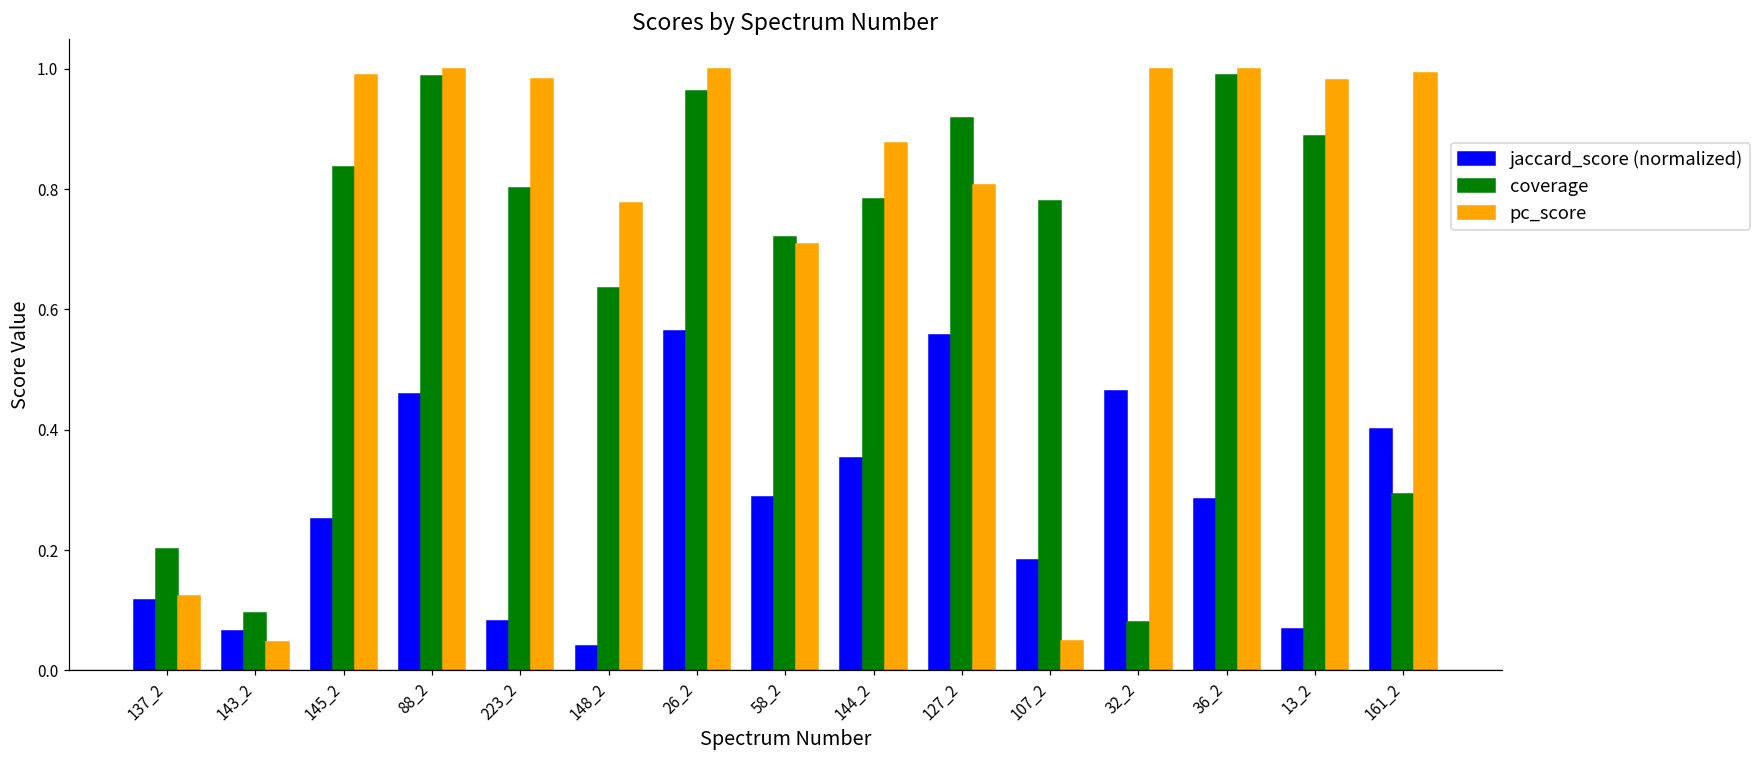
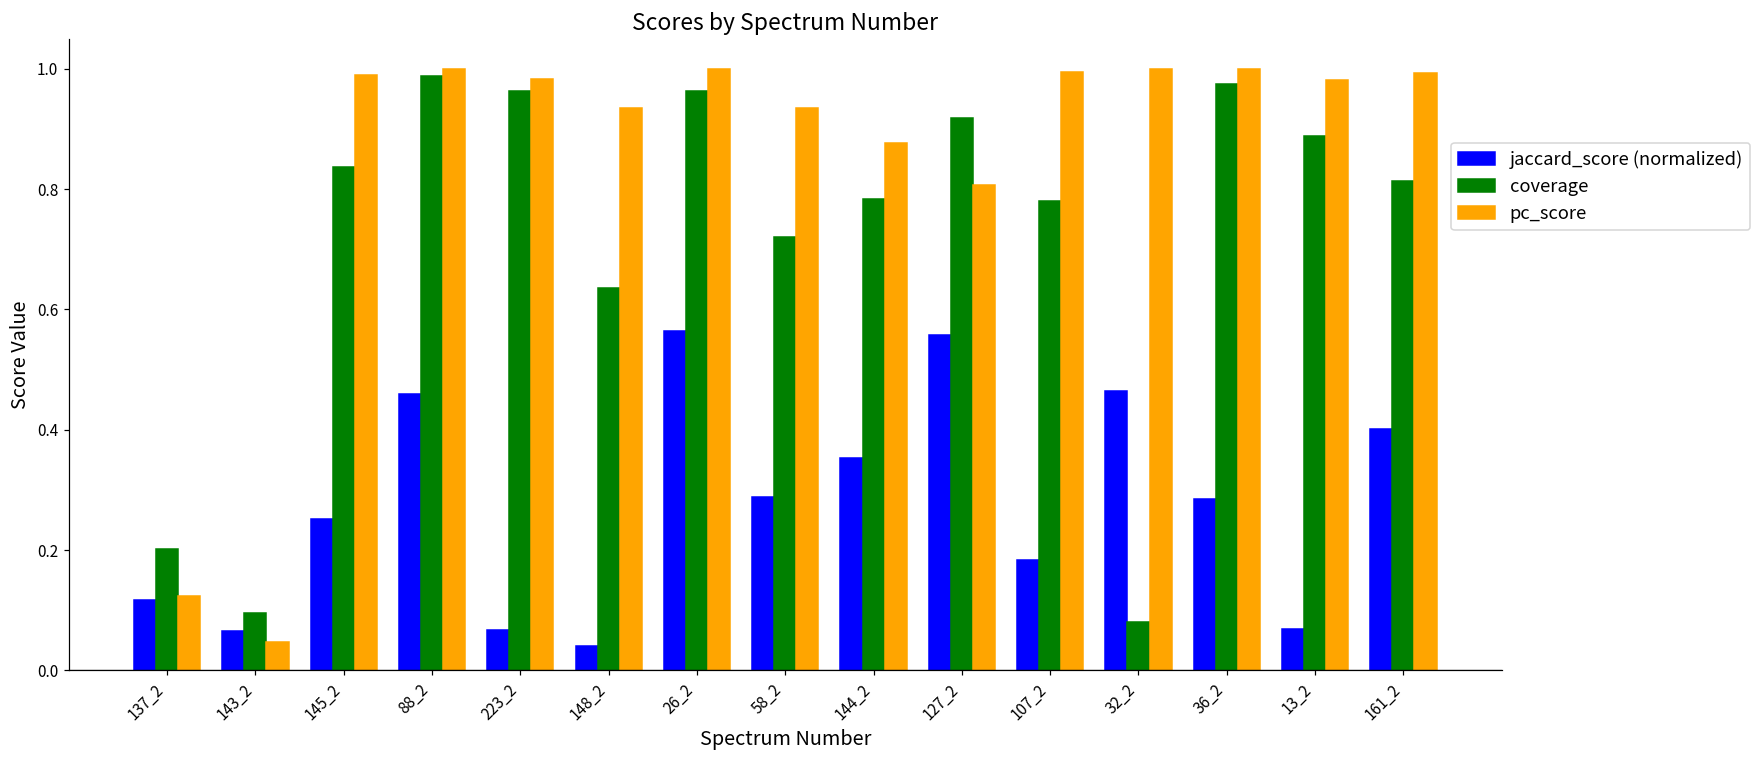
  {
    "jaccard_score (normalized)": {
      "137_2": 0.12,
      "143_2": 0.06,
      "145_2": 0.25,
      "88_2": 0.46,
-     "223_2": 0.08,
+     "223_2": 0.07,
      "148_2": 0.04,
      "26_2": 0.56,
      "58_2": 0.29,
      "144_2": 0.35,
      "127_2": 0.56,
      "107_2": 0.18,
      "32_2": 0.46,
      "36_2": 0.29,
      "13_2": 0.07,
      "161_2": 0.40
    },
    "coverage": {
      "137_2": 0.20,
      "143_2": 0.10,
      "145_2": 0.84,
      "88_2": 0.99,
-     "223_2": 0.80,
+     "223_2": 0.96,
      "148_2": 0.64,
      "26_2": 0.96,
      "58_2": 0.72,
      "144_2": 0.78,
      "127_2": 0.92,
      "107_2": 0.78,
      "32_2": 0.08,
-     "36_2": 0.99,
+     "36_2": 0.97,
      "13_2": 0.89,
-     "161_2": 0.29
+     "161_2": 0.81
    },
    "pc_score": {
      "137_2": 0.12,
      "143_2": 0.05,
      "145_2": 0.99,
      "88_2": 1.00,
      "223_2": 0.98,
-     "148_2": 0.78,
+     "148_2": 0.93,
      "26_2": 1.00,
-     "58_2": 0.71,
+     "58_2": 0.93,
      "144_2": 0.88,
      "127_2": 0.81,
-     "107_2": 0.05,
+     "107_2": 0.99,
      "32_2": 1.00,
      "36_2": 1.00,
      "13_2": 0.98,
      "161_2": 0.99
    }
  }
